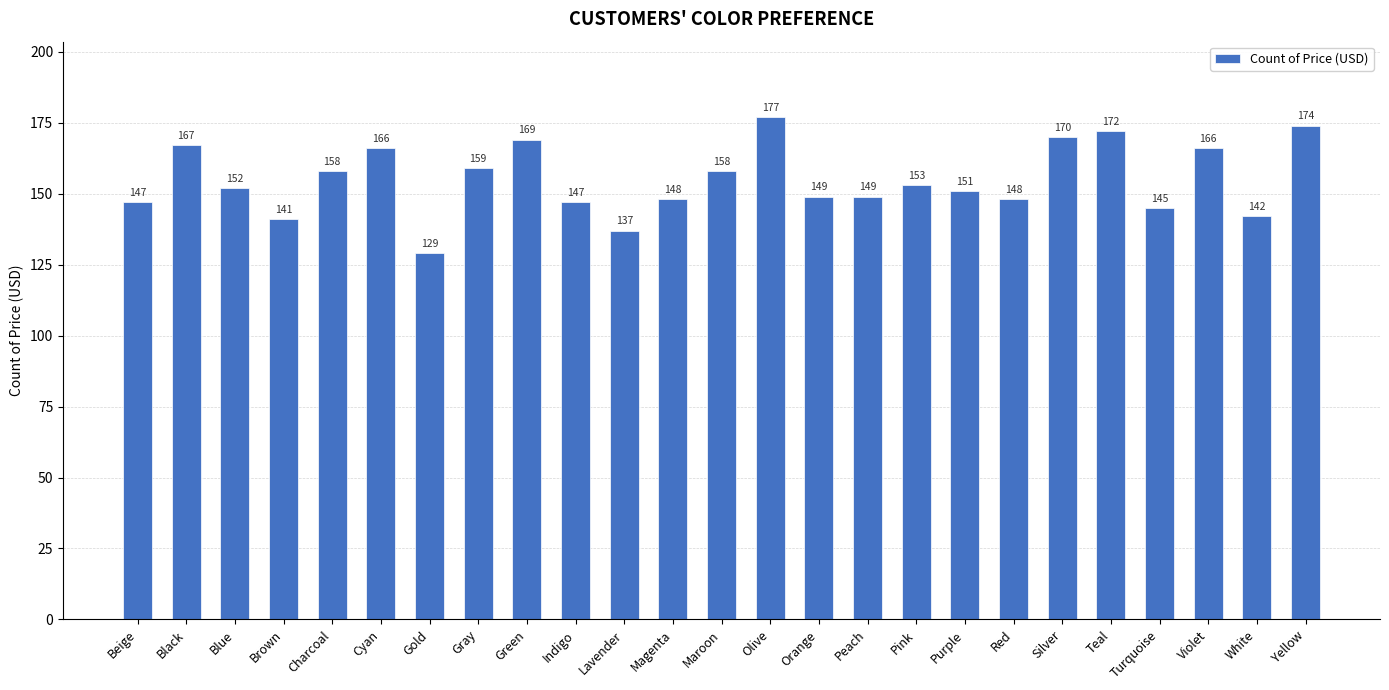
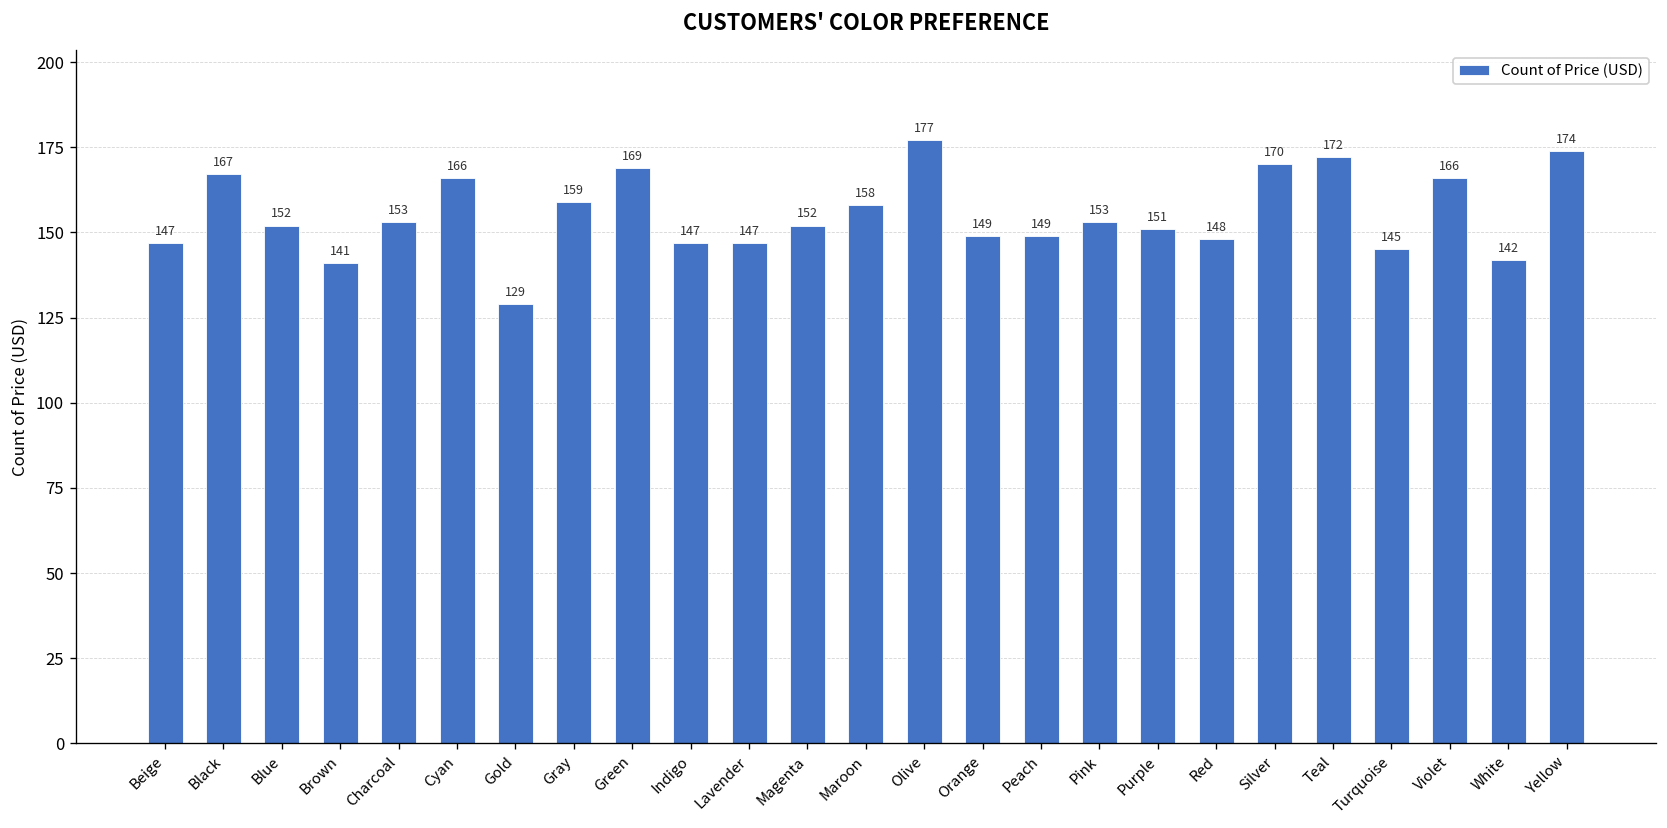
  {
    "Beige": 147,
    "Black": 167,
    "Blue": 152,
    "Brown": 141,
-   "Charcoal": 158,
+   "Charcoal": 153,
    "Cyan": 166,
    "Gold": 129,
    "Gray": 159,
    "Green": 169,
    "Indigo": 147,
-   "Lavender": 137,
-   "Magenta": 148,
+   "Lavender": 147,
+   "Magenta": 152,
    "Maroon": 158,
    "Olive": 177,
    "Orange": 149,
    "Peach": 149,
    "Pink": 153,
    "Purple": 151,
    "Red": 148,
    "Silver": 170,
    "Teal": 172,
    "Turquoise": 145,
    "Violet": 166,
    "White": 142,
    "Yellow": 174
  }
